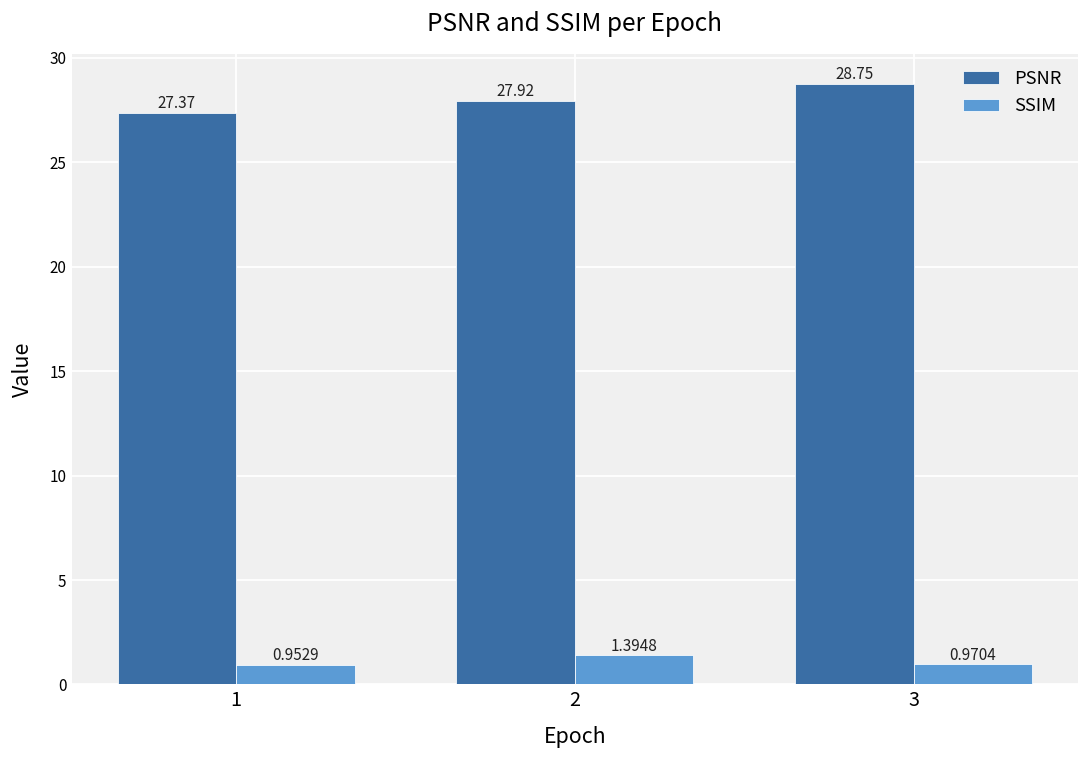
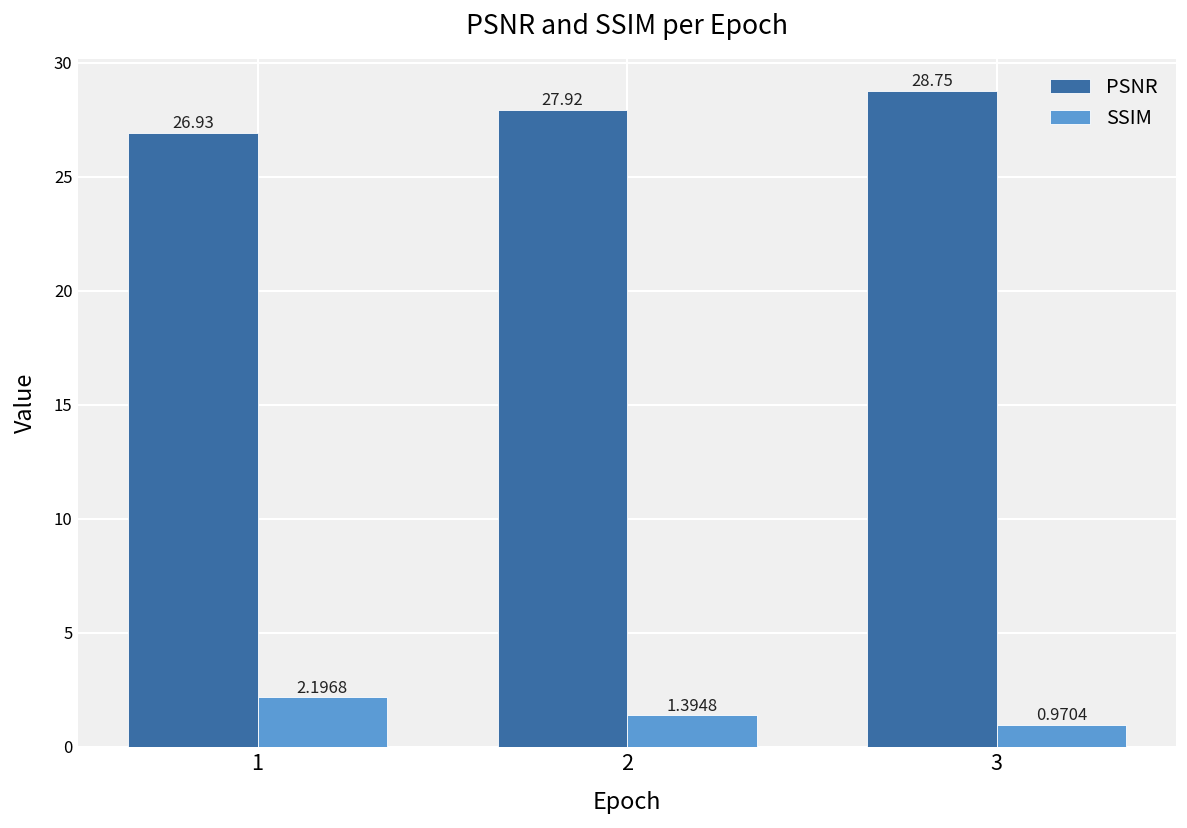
  {
    "PSNR": {
-     "1": 27.37,
+     "1": 26.93,
      "2": 27.92,
      "3": 28.75
    },
    "SSIM": {
-     "1": 0.9529,
+     "1": 2.1968,
      "2": 1.3948,
      "3": 0.9704
    }
  }
